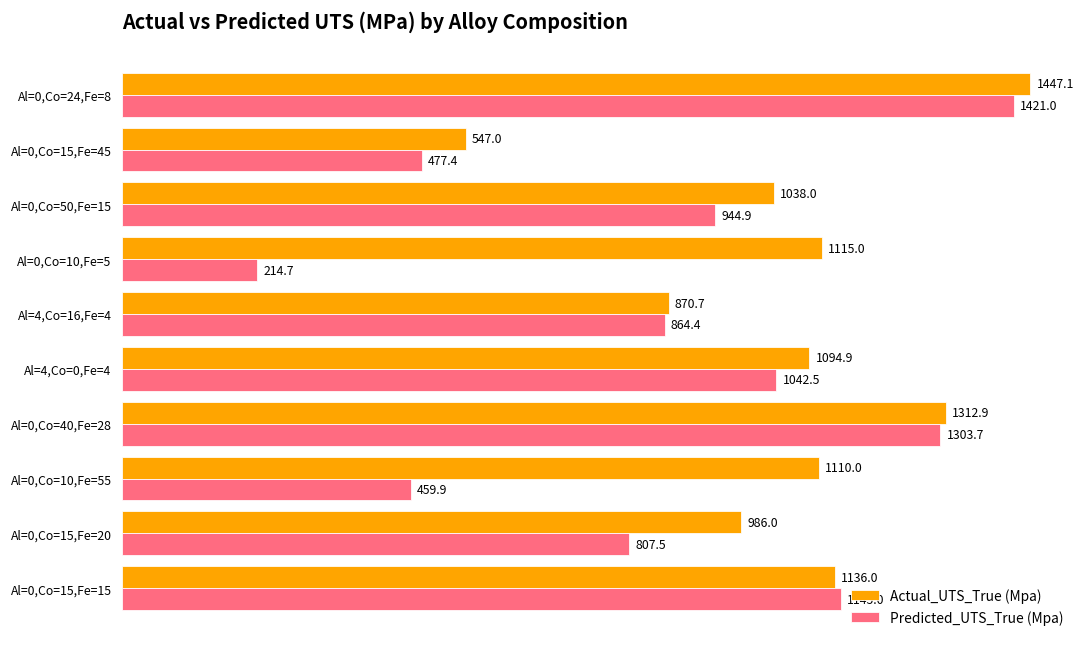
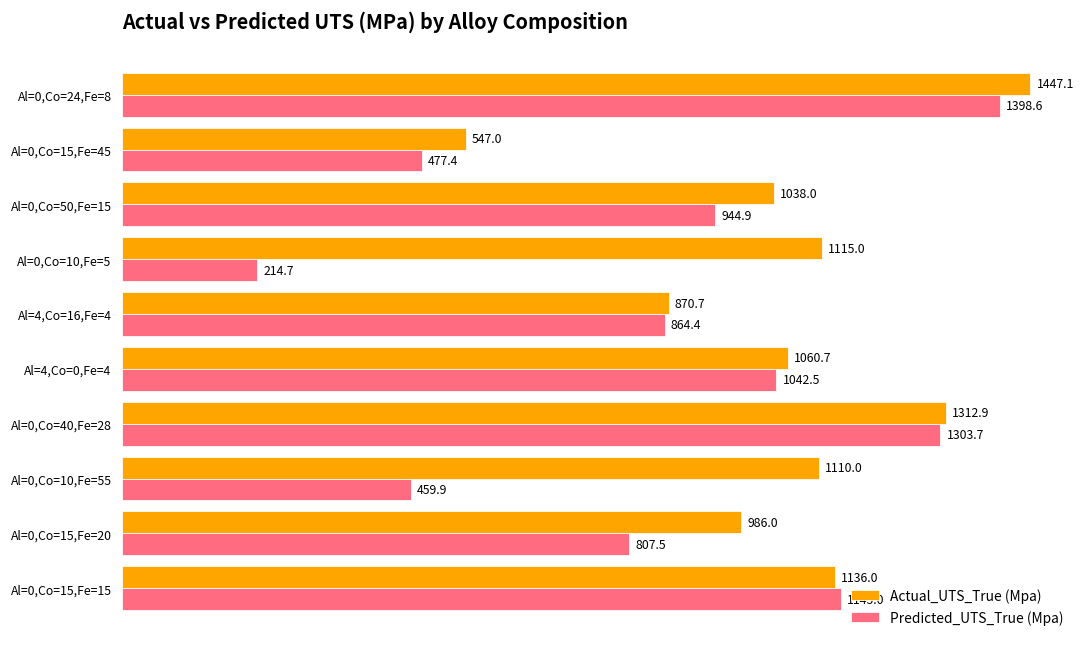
  {
    "Actual_UTS_True (Mpa)": {
      "Al=0,Co=24,Fe=8": 1447.1,
      "Al=0,Co=15,Fe=45": 547.0,
      "Al=0,Co=50,Fe=15": 1038.0,
      "Al=0,Co=10,Fe=5": 1115.0,
      "Al=4,Co=16,Fe=4": 870.7,
-     "Al=4,Co=0,Fe=4": 1094.9,
+     "Al=4,Co=0,Fe=4": 1060.7,
      "Al=0,Co=40,Fe=28": 1312.9,
      "Al=0,Co=10,Fe=55": 1110.0,
      "Al=0,Co=15,Fe=20": 986.0,
      "Al=0,Co=15,Fe=15": 1136.0
    },
    "Predicted_UTS_True (Mpa)": {
-     "Al=0,Co=24,Fe=8": 1421.0,
+     "Al=0,Co=24,Fe=8": 1398.6,
      "Al=0,Co=15,Fe=45": 477.4,
      "Al=0,Co=50,Fe=15": 944.9,
      "Al=0,Co=10,Fe=5": 214.7,
      "Al=4,Co=16,Fe=4": 864.4,
      "Al=4,Co=0,Fe=4": 1042.5,
      "Al=0,Co=40,Fe=28": 1303.7,
      "Al=0,Co=10,Fe=55": 459.9,
      "Al=0,Co=15,Fe=20": 807.5,
      "Al=0,Co=15,Fe=15": 1145.0
    }
  }
